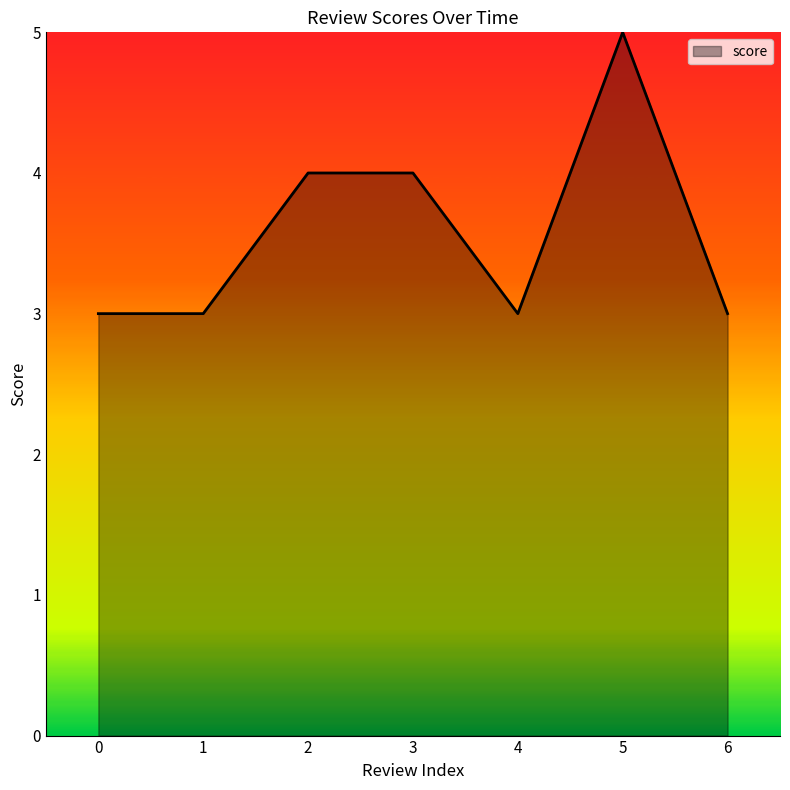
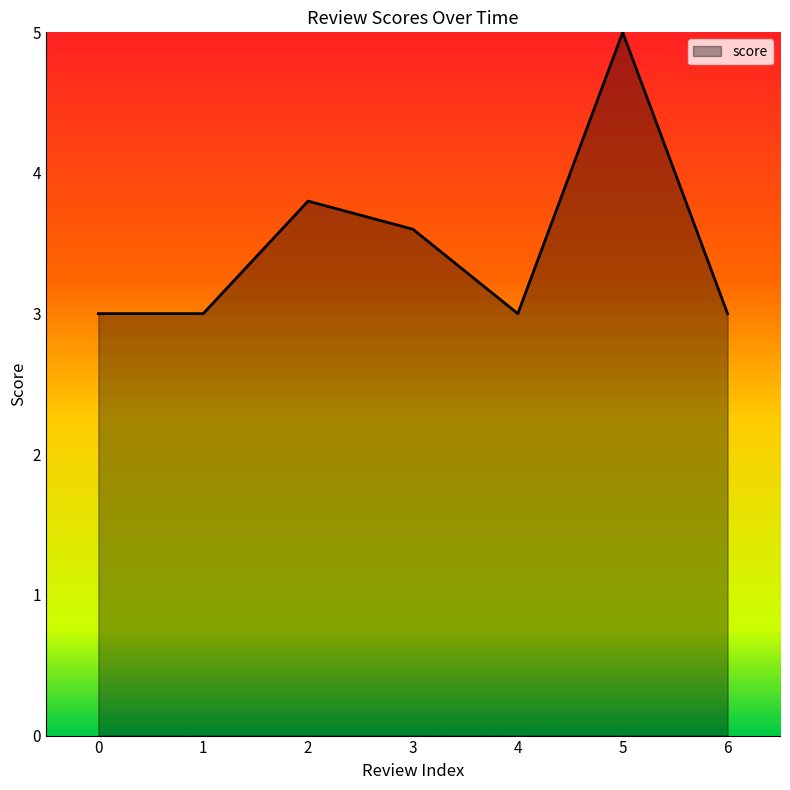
  {
    "0": 3.0,
    "1": 3.0,
-   "2": 4.0,
-   "3": 4.0,
+   "2": 3.8,
+   "3": 3.6,
    "4": 3.0,
    "5": 5.0,
    "6": 3.0
  }
